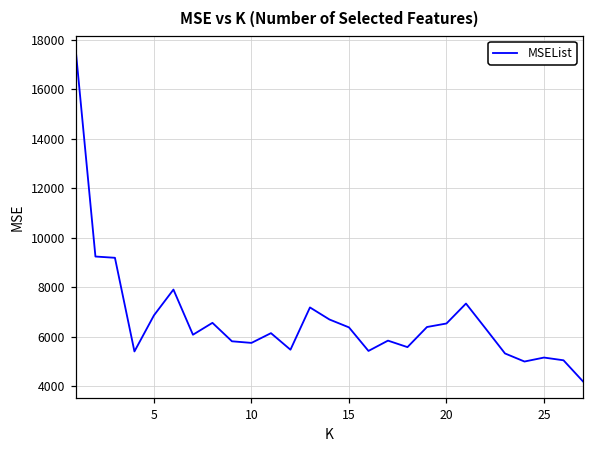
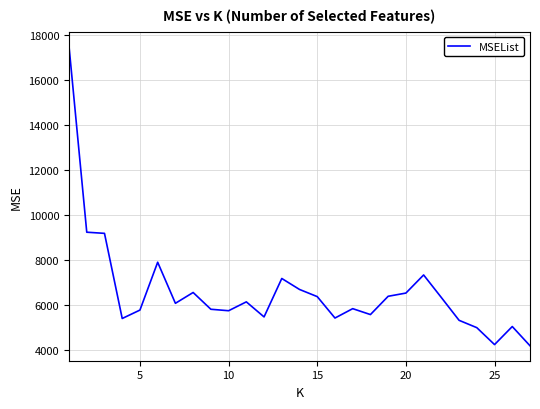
  {
-   "5": 6900,
+   "5": 5800,
    "10": 5700,
    "15": 6400,
    "20": 6500,
-   "25": 5100
+   "25": 4200
  }
